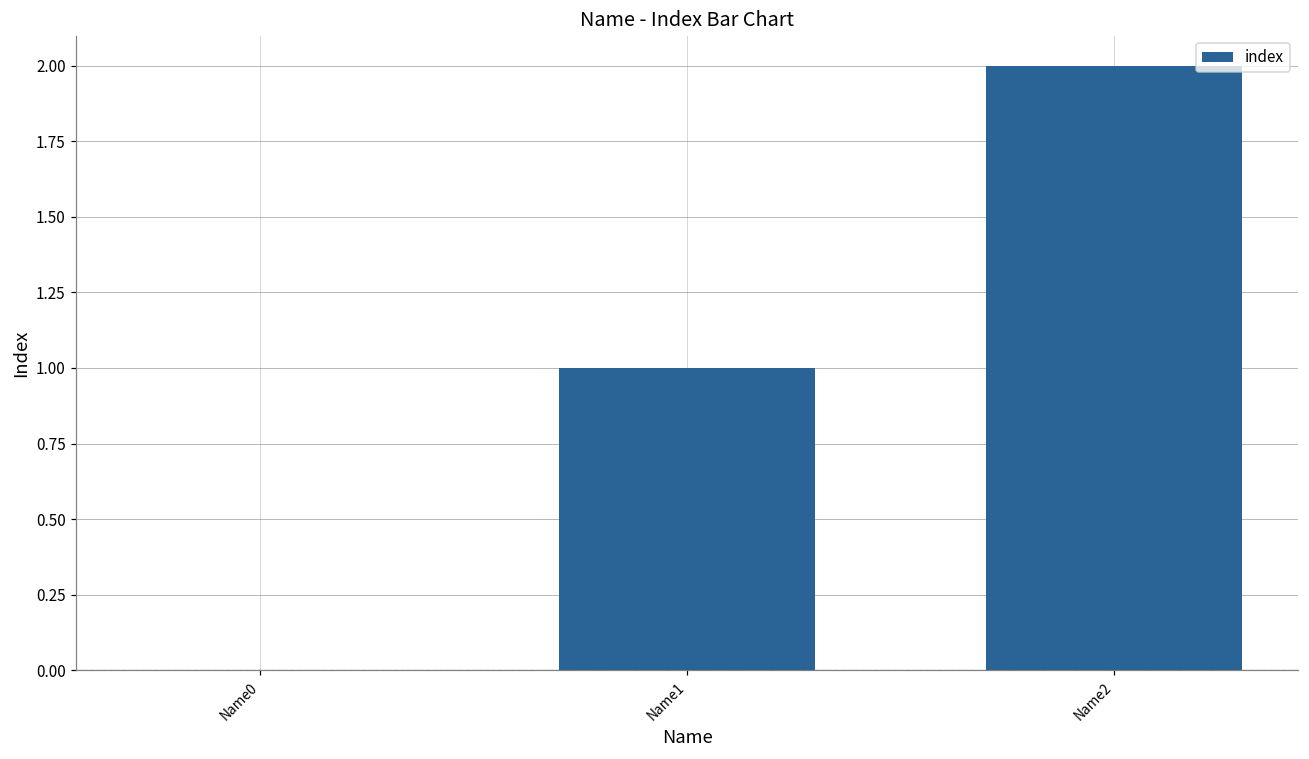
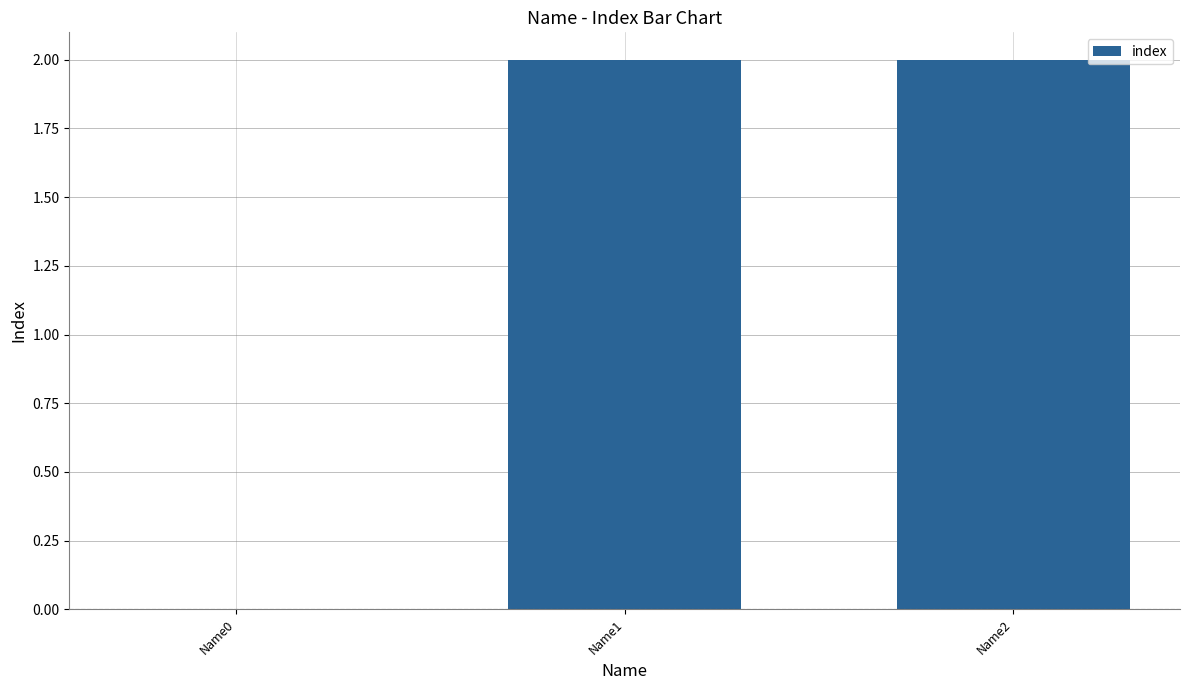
  {
    "Name0": 0,
-   "Name1": 1,
+   "Name1": 2,
    "Name2": 2
  }
